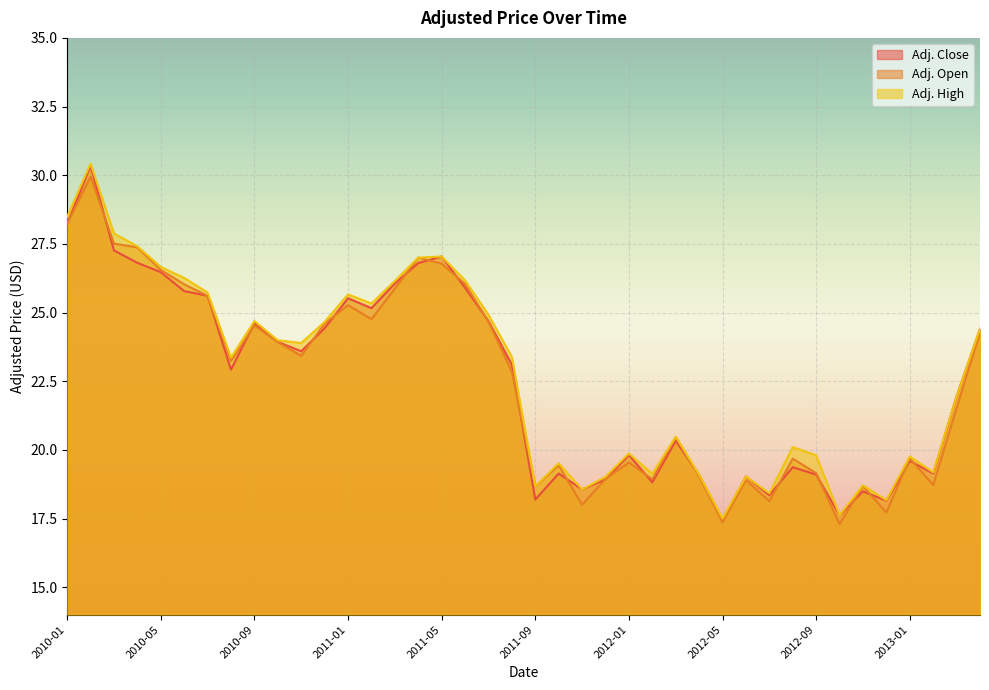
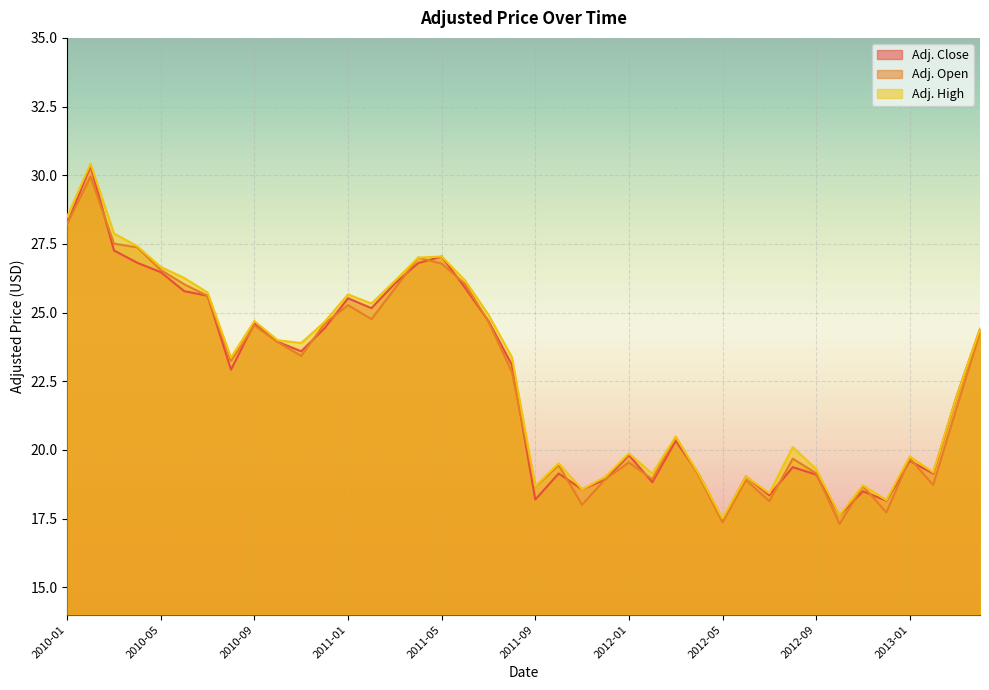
  {
    "Adj. High": {
      "2010-01": 28.5,
      "2010-05": 26.7,
      "2011-01": 25.7,
-     "2012-09": 19.8
+     "2012-09": 19.3
    }
  }
